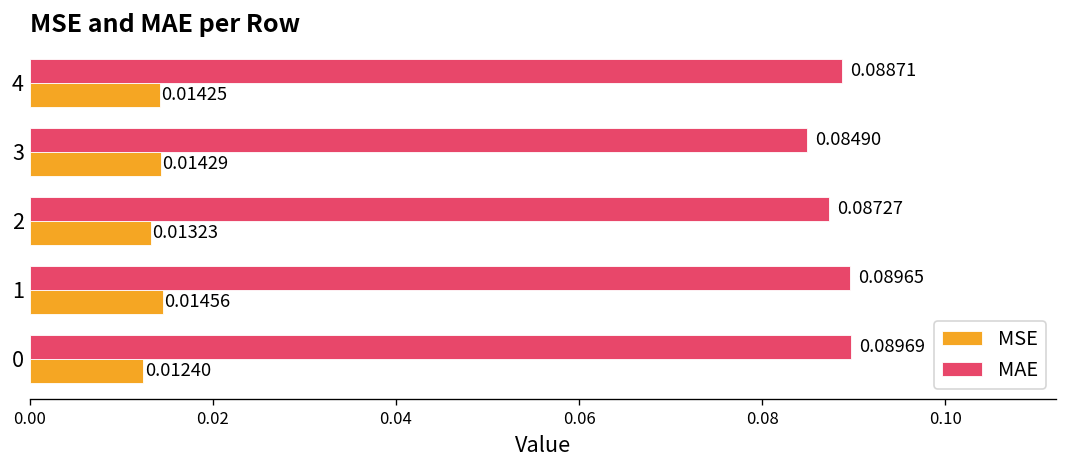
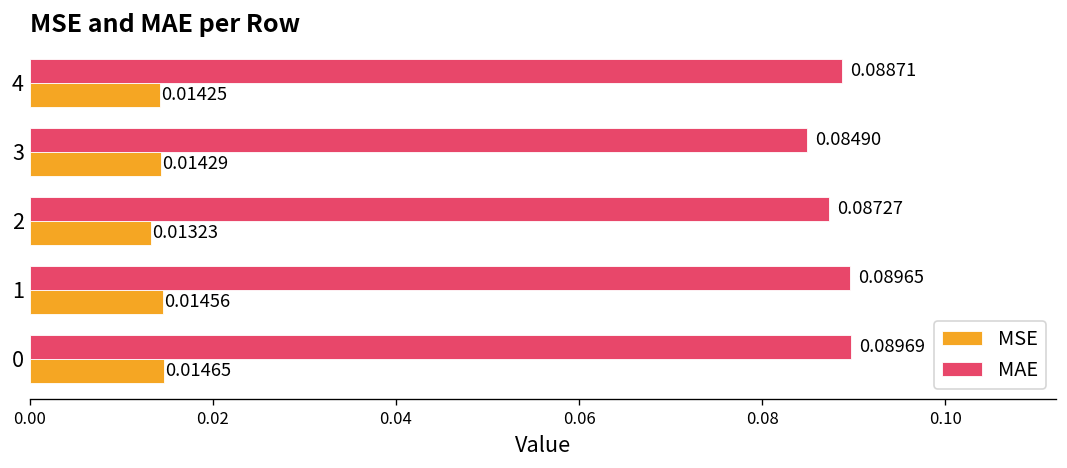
  {
    "MSE": {
      "4": 0.01425,
      "3": 0.01429,
      "2": 0.01323,
      "1": 0.01456,
-     "0": 0.01240
+     "0": 0.01465
    },
    "MAE": {
      "4": 0.08871,
      "3": 0.08490,
      "2": 0.08727,
      "1": 0.08965,
      "0": 0.08969
    }
  }
